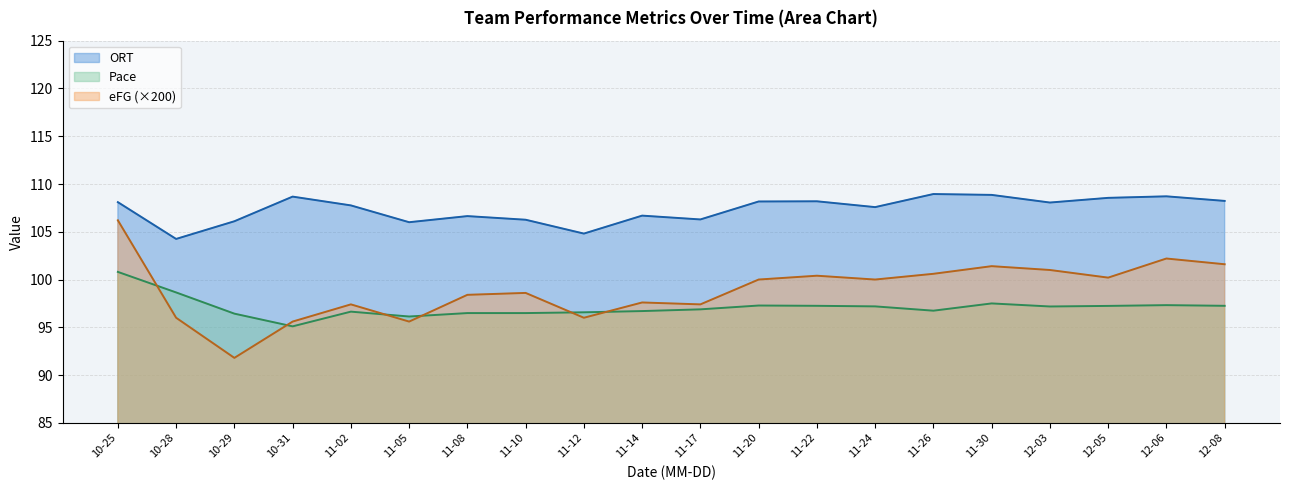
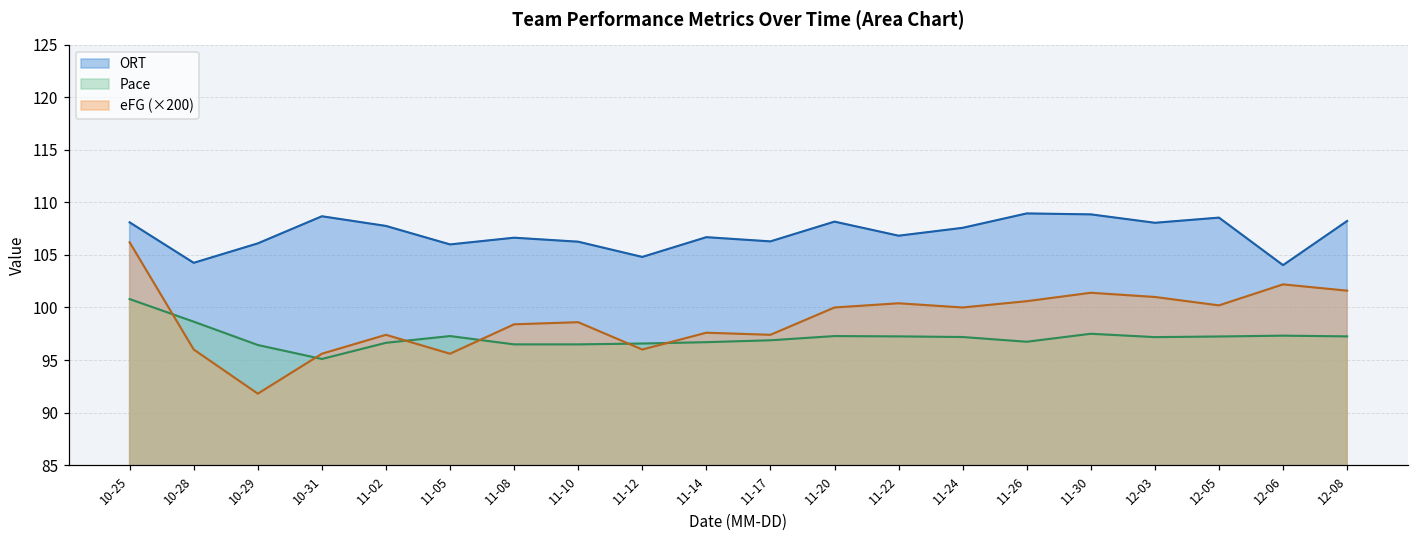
  {
    "ORT": {
      "10-25": 108,
      "10-28": 104,
      "10-29": 106,
      "10-31": 109,
      "11-02": 108,
      "11-05": 106,
      "11-08": 107,
      "11-10": 106,
      "11-12": 105,
      "11-14": 107,
      "11-17": 106,
      "11-20": 108,
-     "11-22": 108,
+     "11-22": 107,
      "11-24": 108,
      "11-26": 109,
      "11-30": 109,
      "12-03": 108,
      "12-05": 109,
-     "12-06": 109,
+     "12-06": 104,
      "12-08": 108
    },
    "Pace": {
      "10-25": 101,
      "10-28": 99,
      "10-29": 96,
      "10-31": 95,
      "11-02": 97,
-     "11-05": 96,
+     "11-05": 97,
      "11-08": 96,
      "11-10": 96,
      "11-12": 97,
      "11-14": 97,
      "11-17": 97,
      "11-20": 97,
      "11-22": 97,
      "11-24": 97,
      "11-26": 97,
      "11-30": 98,
      "12-03": 97,
      "12-05": 97,
      "12-06": 97,
      "12-08": 97
    },
    "eFG (×200)": {
      "10-25": 106,
      "10-28": 96,
      "10-29": 92,
      "10-31": 96,
      "11-02": 97,
      "11-05": 96,
      "11-08": 98,
      "11-10": 99,
      "11-12": 96,
      "11-14": 98,
      "11-17": 97,
      "11-20": 100,
      "11-22": 100,
      "11-24": 100,
      "11-26": 101,
      "11-30": 101,
      "12-03": 101,
      "12-05": 100,
      "12-06": 102,
      "12-08": 102
    }
  }
